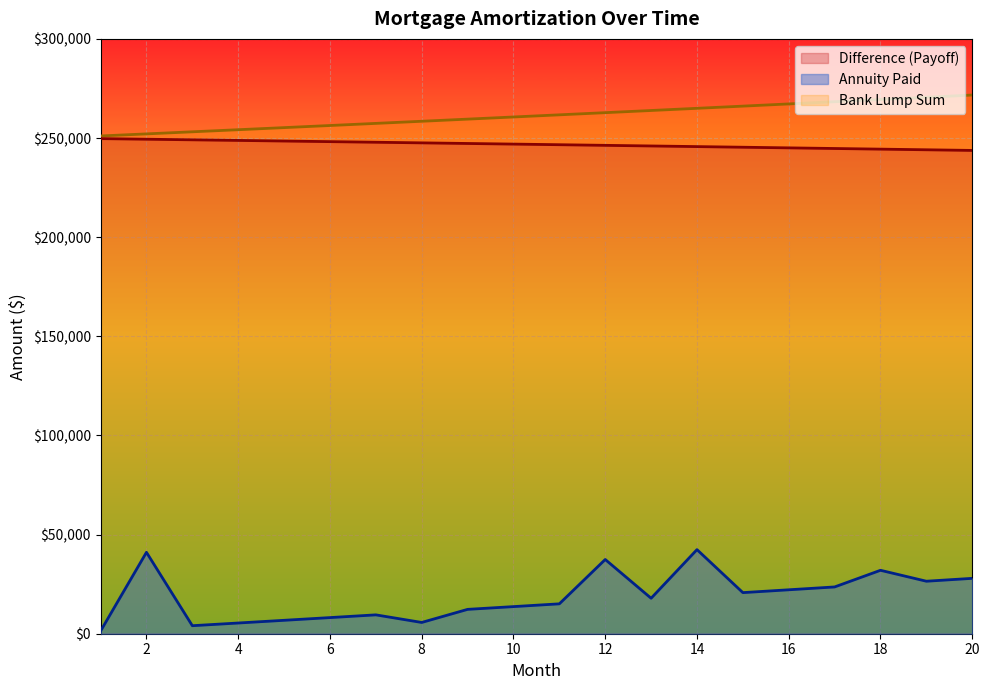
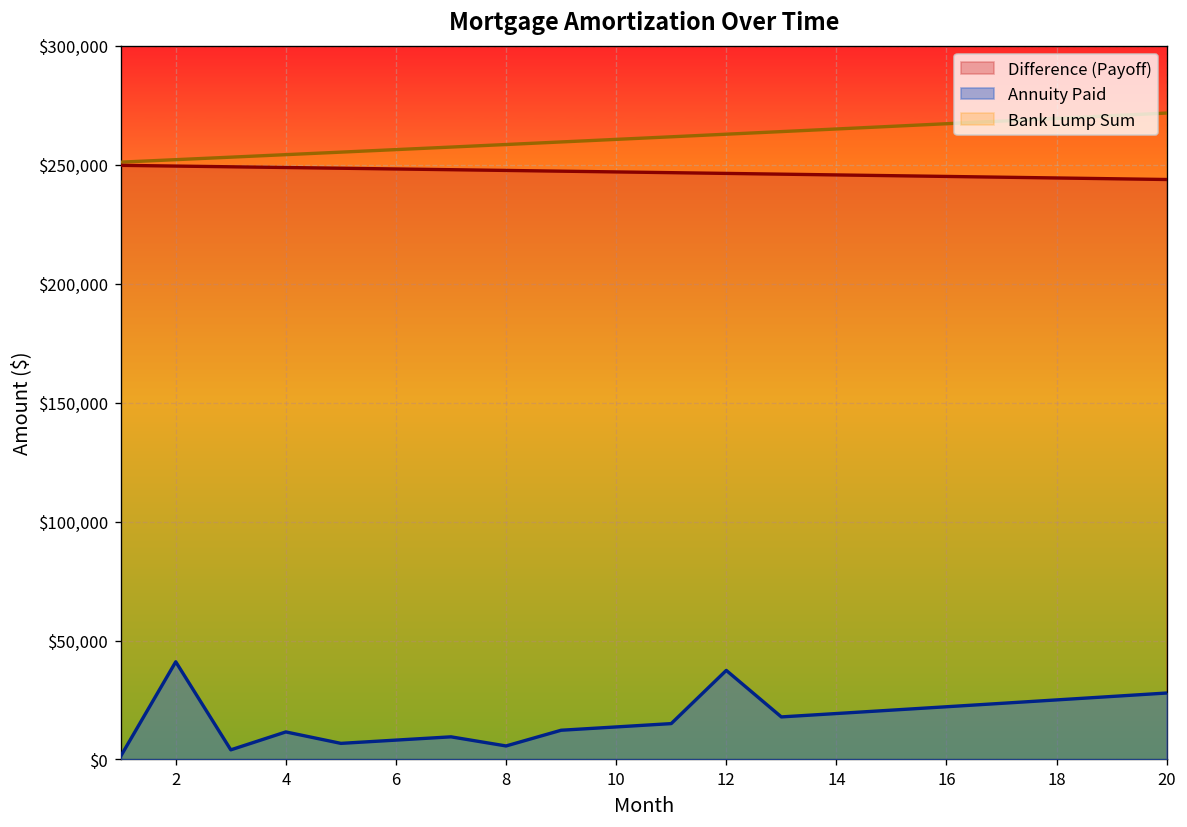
  {
    "Annuity Paid": {
      "2": "$41,000",
-     "4": "$5,000",
+     "4": "$12,000",
      "6": "$8,000",
      "8": "$6,000",
      "10": "$14,000",
      "12": "$37,000",
-     "14": "$42,000",
+     "14": "$19,000",
      "16": "$22,000",
-     "18": "$32,000",
+     "18": "$25,000",
      "20": "$28,000"
    }
  }
